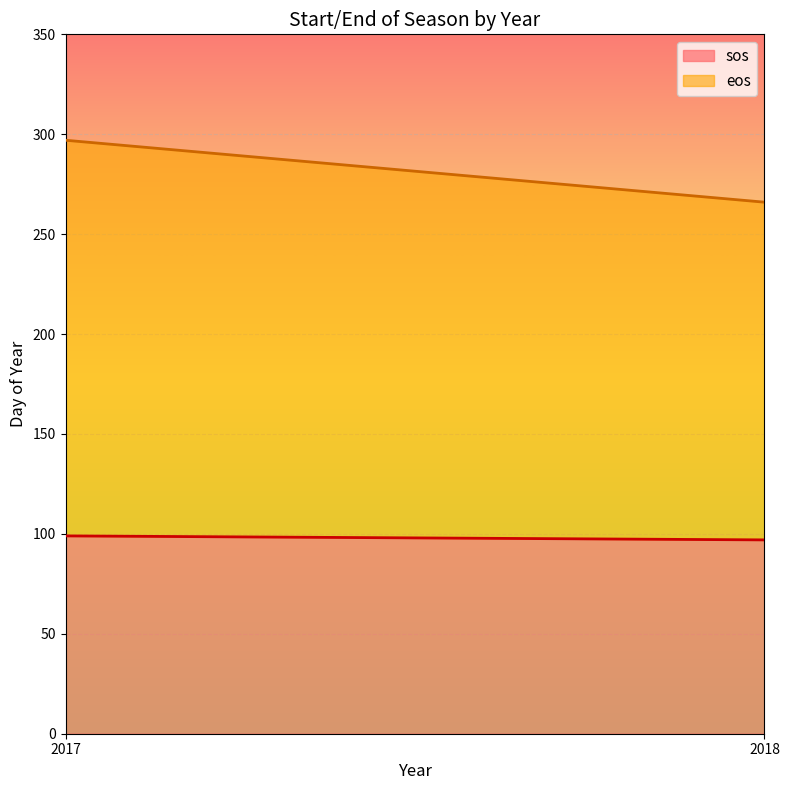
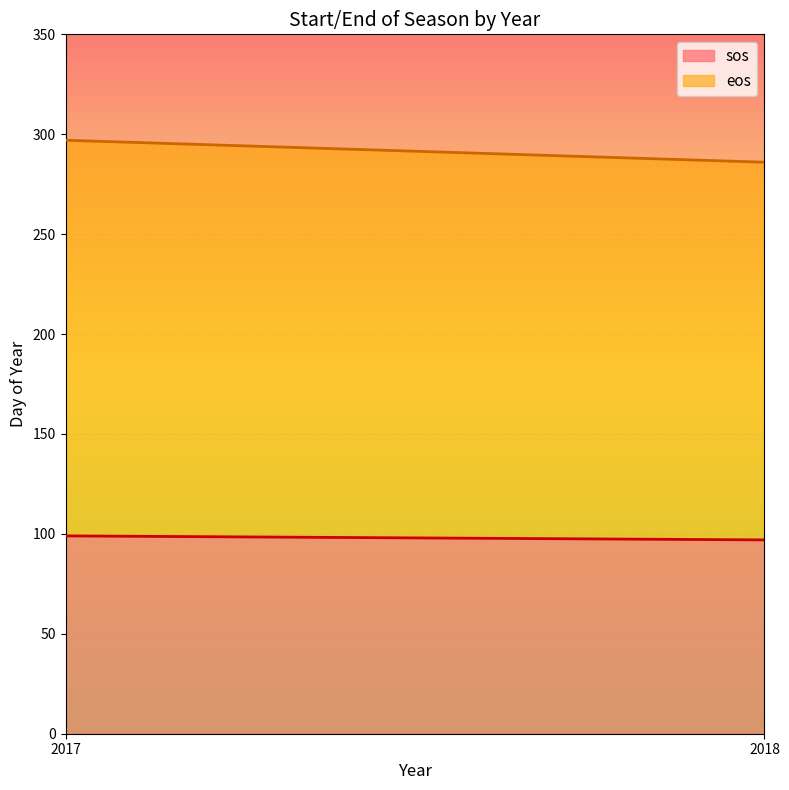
  {
    "sos": {
      "2017": 99,
      "2018": 97
    },
    "eos": {
      "2017": 297,
-     "2018": 266
+     "2018": 286
    }
  }
